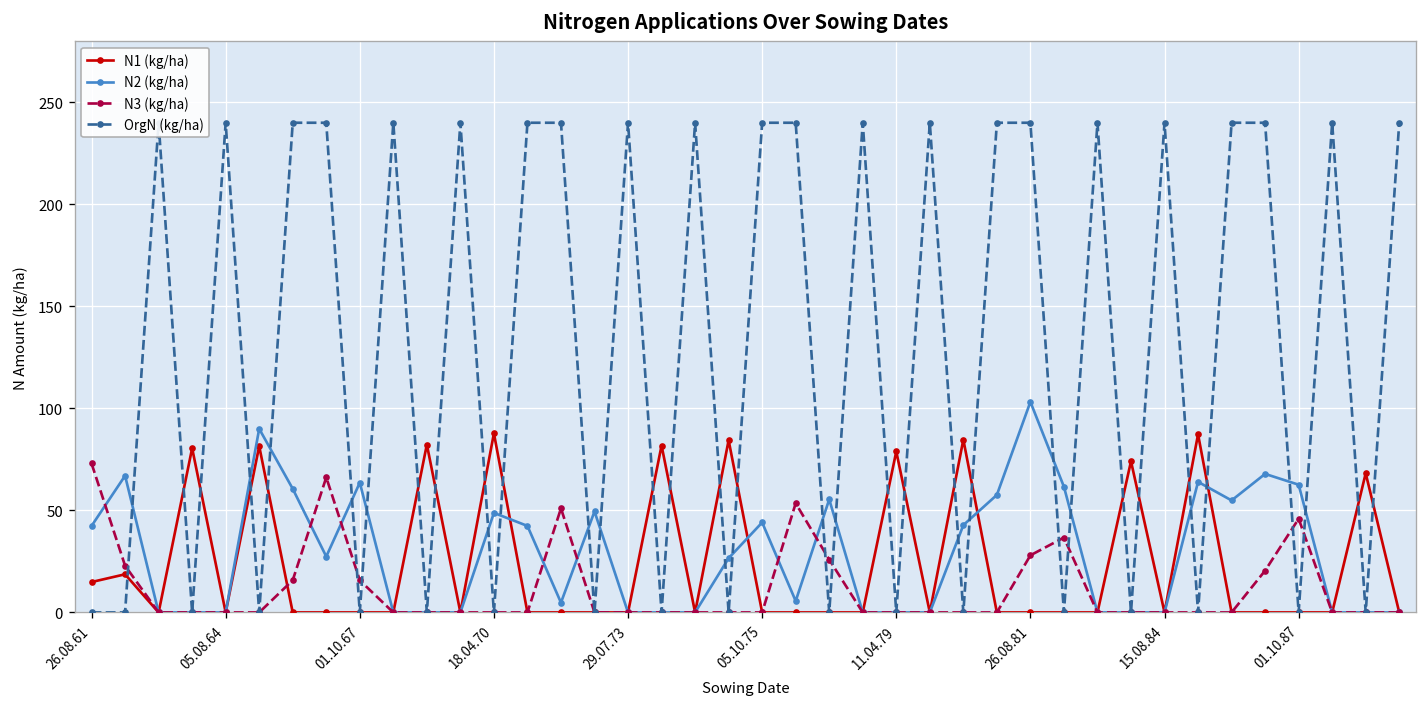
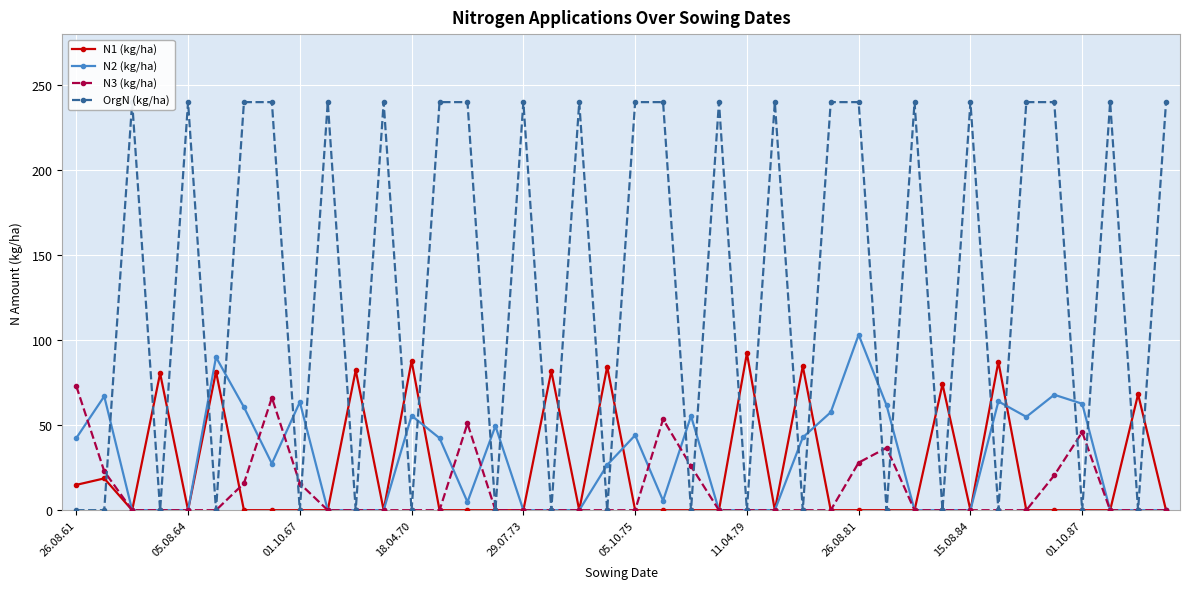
  {
    "N1 (kg/ha)": {
      "26.08.61": 15,
      "18.04.70": 88,
-     "11.04.79": 79,
+     "11.04.79": 92,
      "26.08.81": 0
    },
    "N2 (kg/ha)": {
      "26.08.61": 42,
      "01.10.67": 64,
-     "18.04.70": 49,
+     "18.04.70": 56,
      "05.10.75": 44,
      "26.08.81": 103,
      "01.10.87": 63
    },
    "N3 (kg/ha)": {
      "26.08.61": 73,
      "01.10.67": 16,
      "26.08.81": 28,
      "01.10.87": 46
    },
    "OrgN (kg/ha)": {
      "26.08.61": 0,
      "05.08.64": 240,
      "29.07.73": 240,
      "05.10.75": 240,
      "26.08.81": 240,
      "15.08.84": 240
    }
  }
